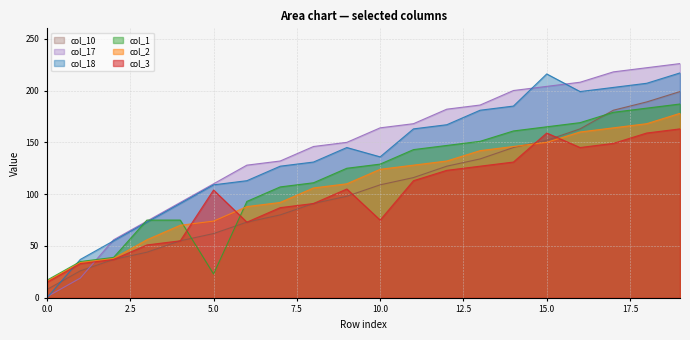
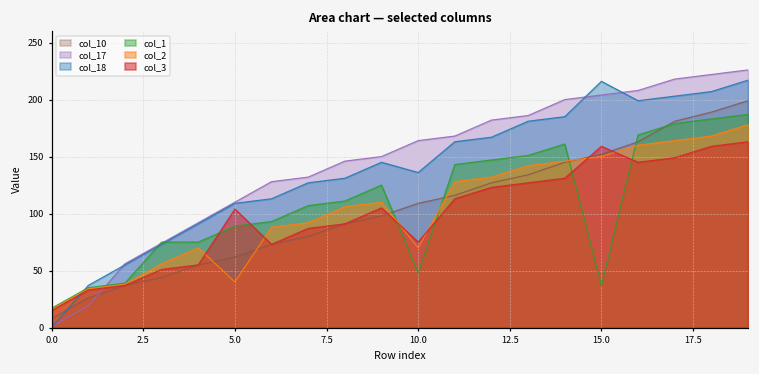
  {
    "col_18": {
      "10.0": 136,
      "15.0": 216
    },
    "col_1": {
-     "5.0": 23,
-     "10.0": 129,
-     "15.0": 165
+     "5.0": 89,
+     "10.0": 48,
+     "15.0": 37
    },
    "col_2": {
-     "5.0": 74,
-     "10.0": 124
+     "5.0": 40,
+     "10.0": 70
    },
    "col_3": {
      "5.0": 104,
      "10.0": 75,
      "15.0": 159
    }
  }
